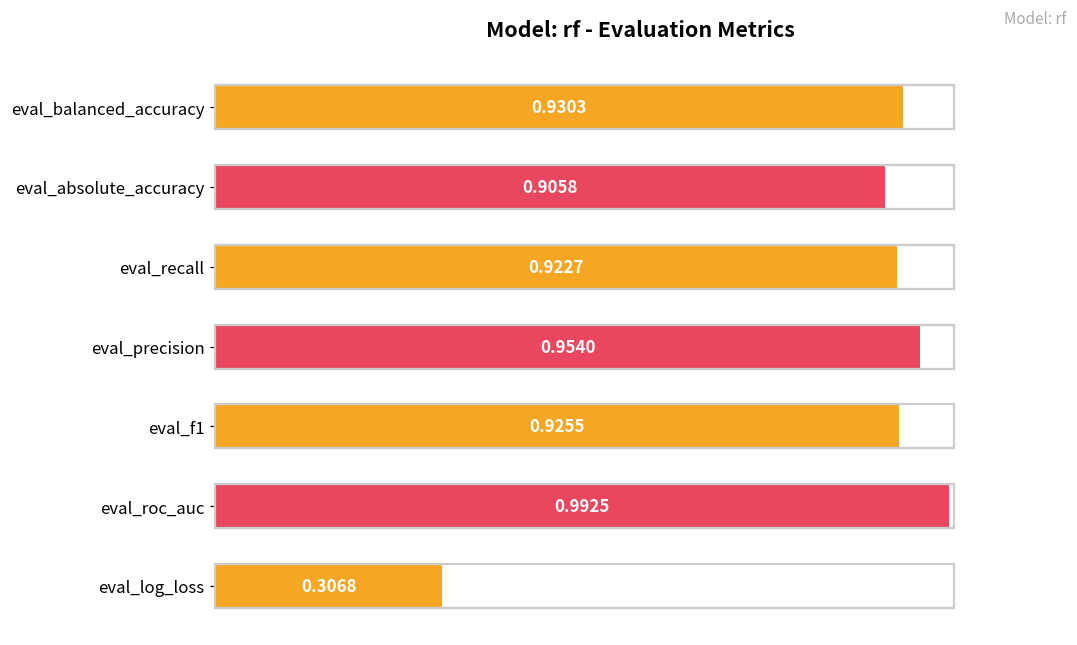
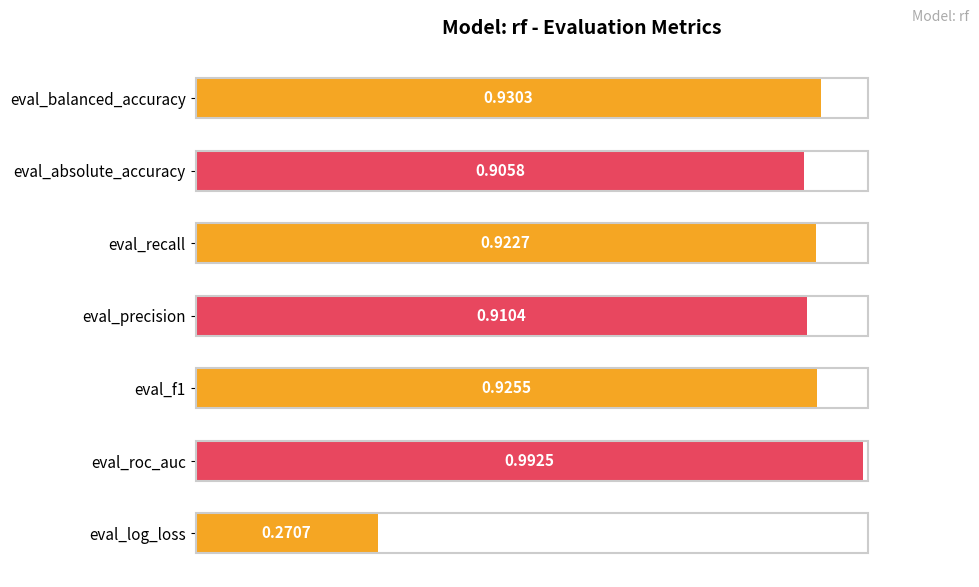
  {
    "eval_balanced_accuracy": 0.9303,
    "eval_absolute_accuracy": 0.9058,
    "eval_recall": 0.9227,
-   "eval_precision": 0.9540,
+   "eval_precision": 0.9104,
    "eval_f1": 0.9255,
    "eval_roc_auc": 0.9925,
-   "eval_log_loss": 0.3068
+   "eval_log_loss": 0.2707
  }
